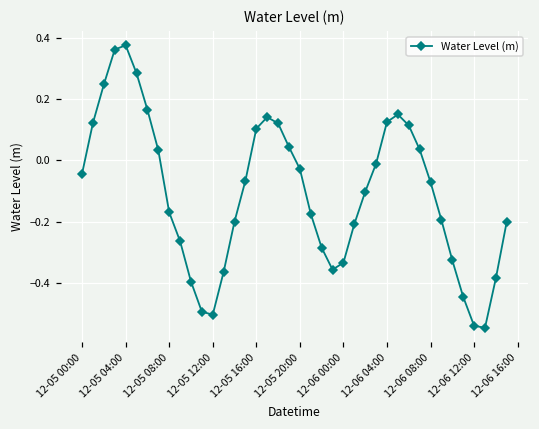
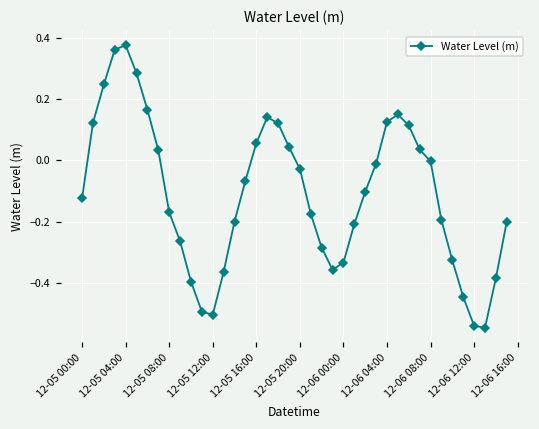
  {
-   "12-05 00:00": -0.04,
+   "12-05 00:00": -0.12,
    "12-05 04:00": 0.38,
    "12-05 08:00": -0.17,
    "12-05 12:00": -0.50,
-   "12-05 16:00": 0.10,
+   "12-05 16:00": 0.06,
    "12-05 20:00": -0.03,
    "12-06 00:00": -0.33,
    "12-06 04:00": 0.13,
-   "12-06 08:00": -0.07,
+   "12-06 08:00": 0.00,
    "12-06 12:00": -0.54
  }
